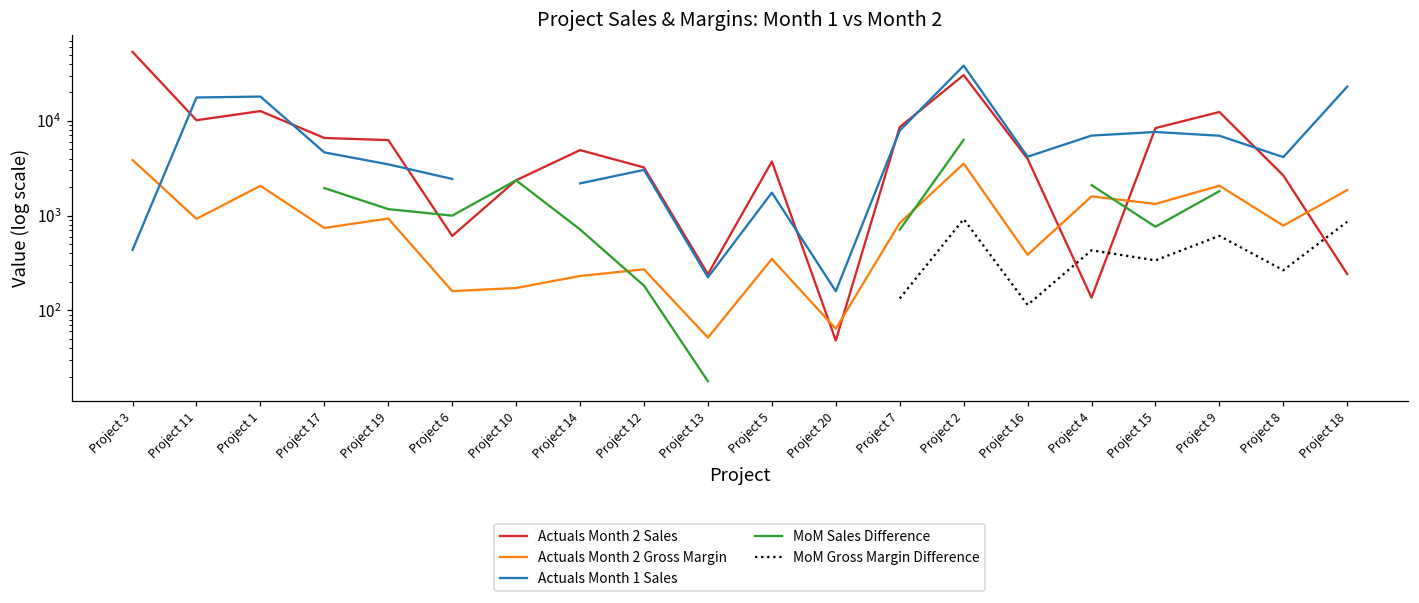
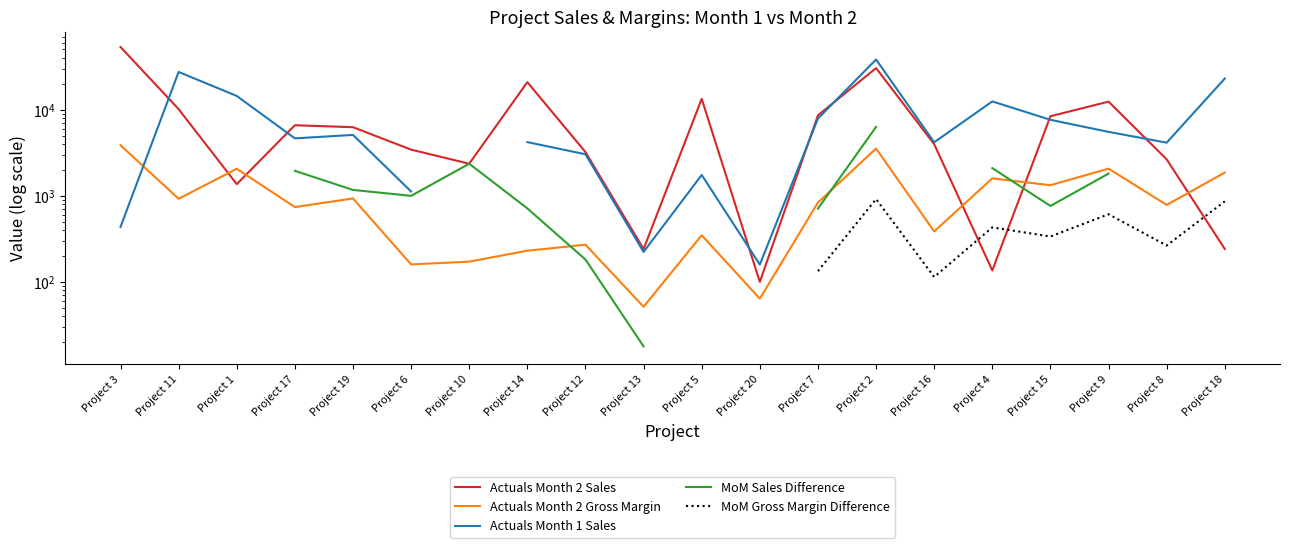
  {
    "Actuals Month 2 Sales": {
      "Project 11": 10000,
-     "Project 1": 13000,
+     "Project 1": 1400,
      "Project 17": 7000,
      "Project 19": 6000,
-     "Project 6": 600,
-     "Project 14": 5000,
+     "Project 6": 3400,
+     "Project 14": 21000,
      "Project 13": 240,
-     "Project 5": 3700,
-     "Project 20": 50,
+     "Project 5": 13000,
+     "Project 20": 100,
      "Project 7": 9000,
      "Project 2": 30000,
      "Project 4": 140,
      "Project 15": 8000,
      "Project 9": 12000,
      "Project 8": 2600,
      "Project 18": 240
    },
    "Actuals Month 2 Gross Margin": {
      "Project 11": 900,
      "Project 1": 2100,
      "Project 17": 700,
      "Project 19": 900,
      "Project 6": 160,
      "Project 14": 230,
      "Project 12": 270,
      "Project 13": 50,
      "Project 5": 350,
      "Project 20": 60,
      "Project 7": 800,
      "Project 2": 3500,
      "Project 16": 400,
      "Project 4": 1600,
      "Project 15": 1300,
      "Project 9": 2100,
      "Project 8": 800,
      "Project 18": 1900
    },
    "Actuals Month 1 Sales": {
      "Project 3": 400,
-     "Project 11": 18000,
-     "Project 1": 18000,
+     "Project 11": 27000,
+     "Project 1": 14000,
      "Project 17": 5000,
-     "Project 19": 3500,
-     "Project 6": 2400,
-     "Project 14": 2200,
+     "Project 19": 5000,
+     "Project 6": 1100,
+     "Project 14": 4000,
      "Project 13": 220,
      "Project 5": 1700,
      "Project 20": 160,
      "Project 7": 8000,
      "Project 2": 40000,
-     "Project 4": 7000,
+     "Project 4": 12000,
      "Project 15": 8000,
-     "Project 9": 7000,
+     "Project 9": 6000,
      "Project 8": 4000,
      "Project 18": 23000
    },
    "MoM Sales Difference": {
      "Project 17": 1900,
      "Project 19": 1200,
      "Project 6": 1000,
      "Project 14": 700,
      "Project 12": 180,
      "Project 7": 700,
      "Project 2": 6000,
      "Project 4": 2100,
      "Project 15": 800,
      "Project 9": 1800,
      "Project 18": 2600
    },
    "MoM Gross Margin Difference": {
      "Project 7": 130,
      "Project 2": 900,
      "Project 16": 110,
      "Project 4": 400,
      "Project 15": 340,
      "Project 9": 600,
      "Project 8": 260,
      "Project 18": 900
    }
  }
